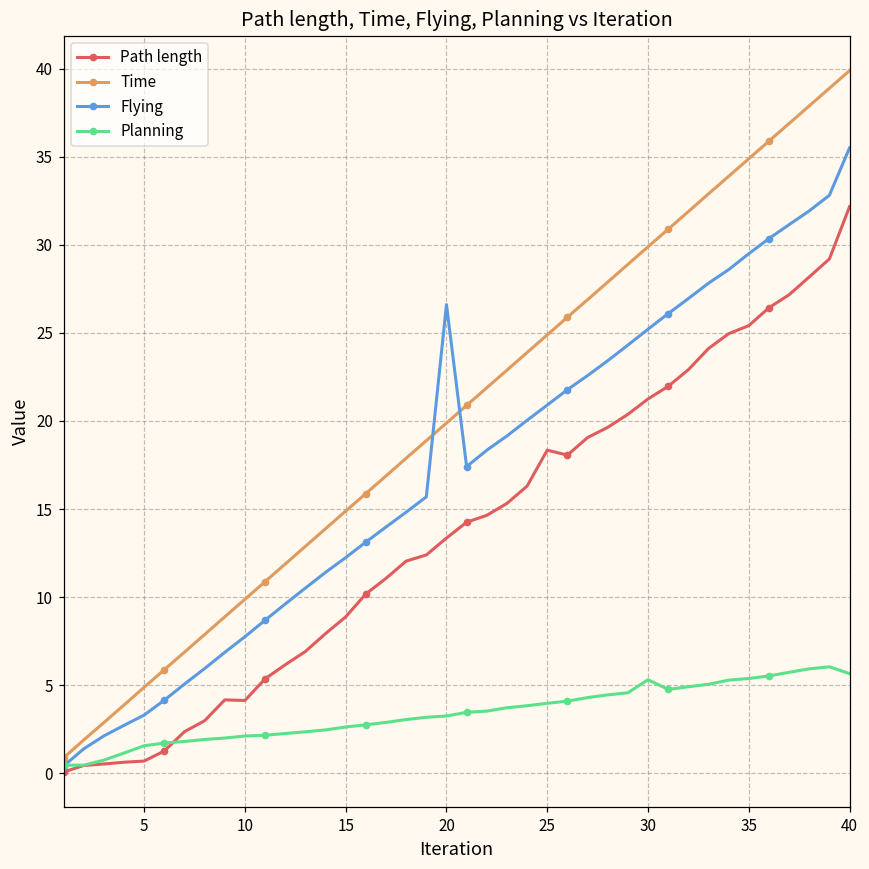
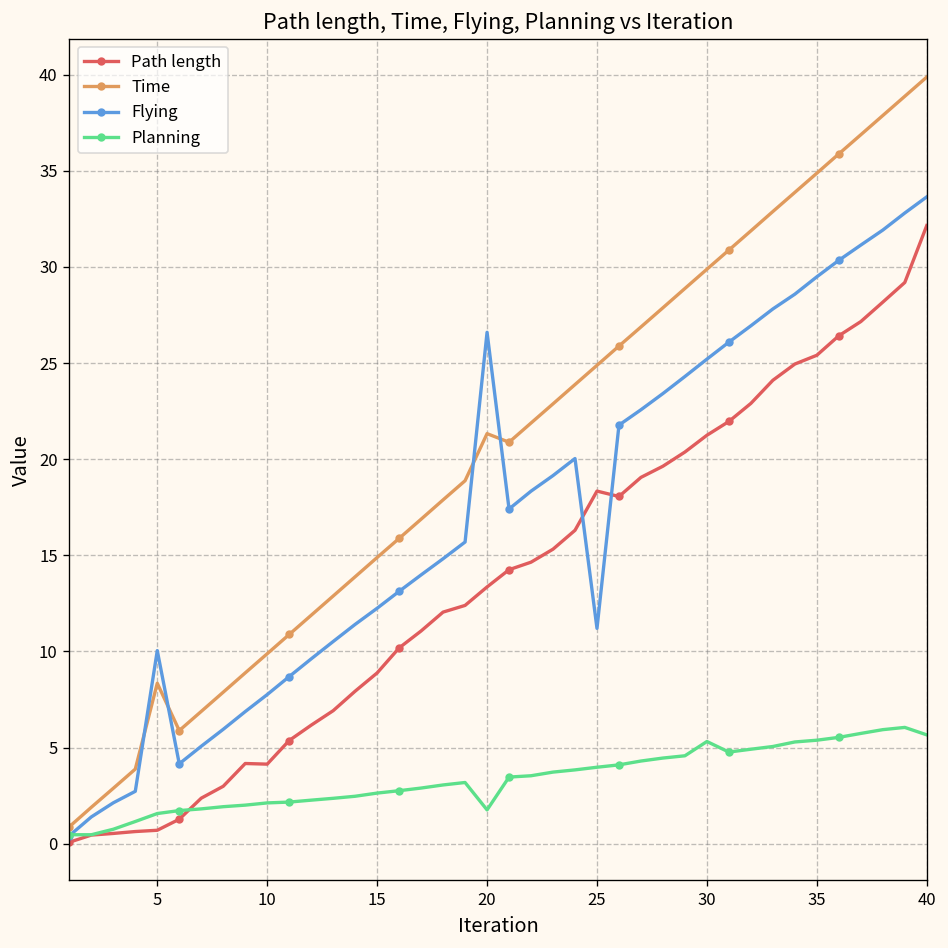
  {
    "Path length": {
      "5": 0.7,
      "10": 4.1,
      "15": 8.9,
      "20": 13.4,
      "25": 18.3,
      "30": 21.2,
      "35": 25.4,
      "40": 32.2
    },
    "Time": {
-     "5": 4.9,
+     "5": 8.3,
      "10": 9.9,
      "15": 14.9,
-     "20": 19.9,
+     "20": 21.3,
      "25": 24.9,
      "30": 29.9,
      "35": 34.9,
      "40": 39.9
    },
    "Flying": {
-     "5": 3.3,
+     "5": 10.0,
      "10": 7.8,
      "15": 12.2,
      "20": 26.6,
-     "25": 20.9,
+     "25": 11.2,
      "30": 25.2,
      "35": 29.5,
-     "40": 35.5
+     "40": 33.6
    },
    "Planning": {
      "5": 1.6,
      "10": 2.1,
      "15": 2.6,
-     "20": 3.3,
+     "20": 1.8,
      "25": 4.0,
      "30": 5.3,
      "35": 5.4,
      "40": 5.7
    }
  }
